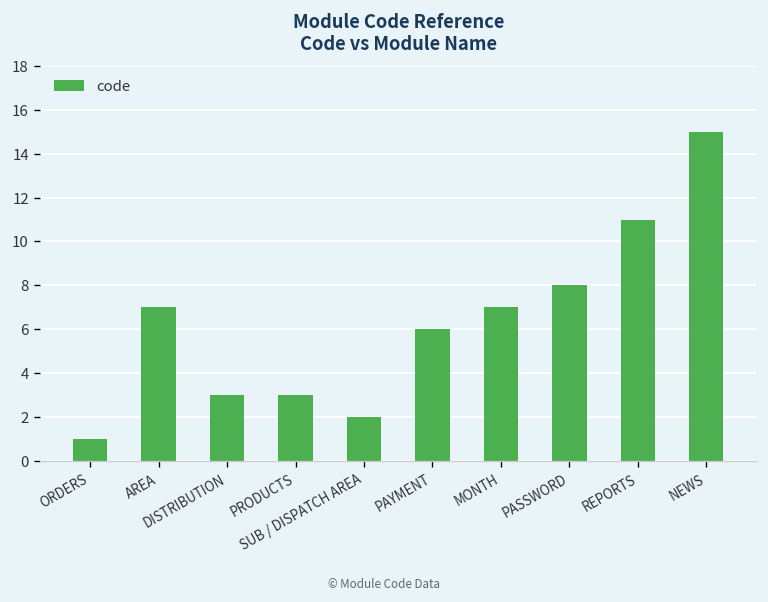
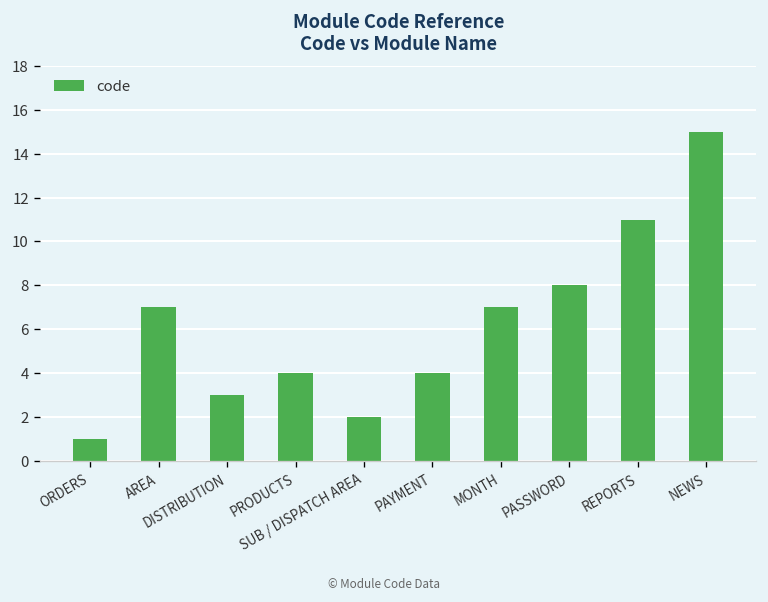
  {
    "ORDERS": 1,
    "AREA": 7,
    "DISTRIBUTION": 3,
-   "PRODUCTS": 3,
+   "PRODUCTS": 4,
    "SUB / DISPATCH AREA": 2,
-   "PAYMENT": 6,
+   "PAYMENT": 4,
    "MONTH": 7,
    "PASSWORD": 8,
    "REPORTS": 11,
    "NEWS": 15
  }
